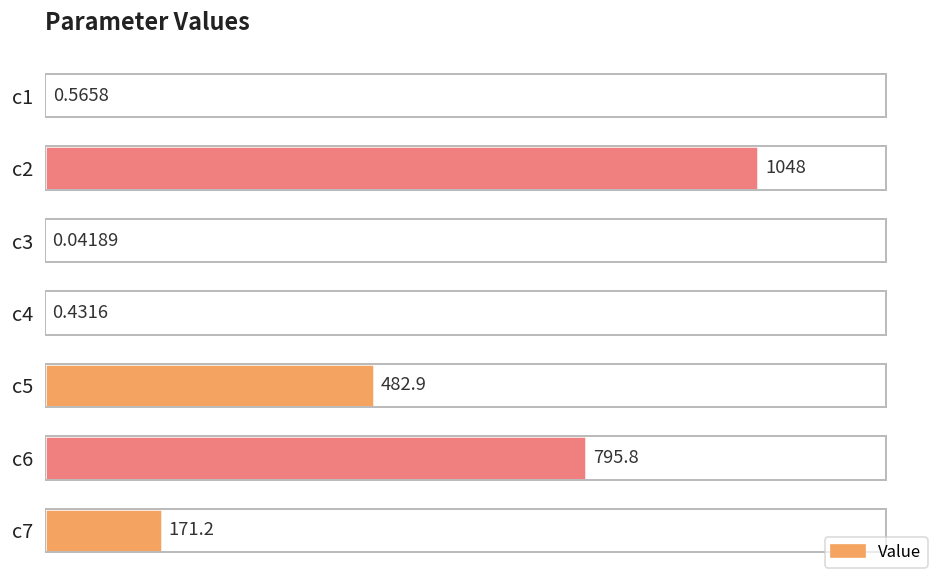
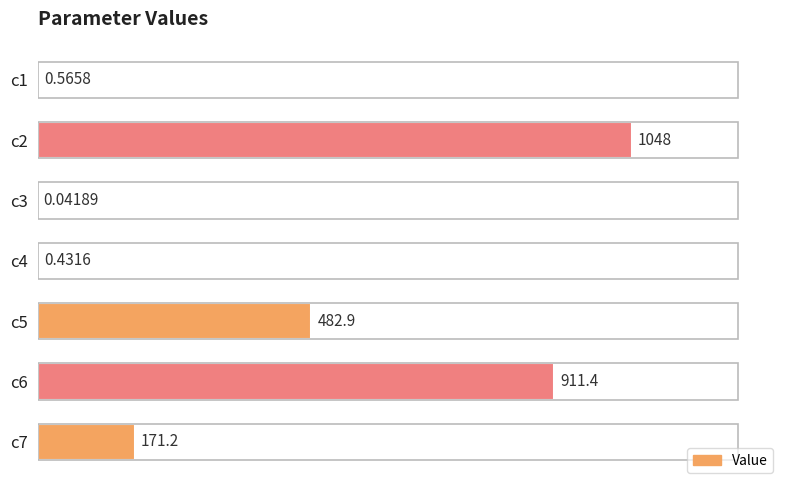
  {
    "c1": 0.5658,
    "c2": 1048,
    "c3": 0.04189,
    "c4": 0.4316,
    "c5": 482.9,
-   "c6": 795.8,
+   "c6": 911.4,
    "c7": 171.2
  }
